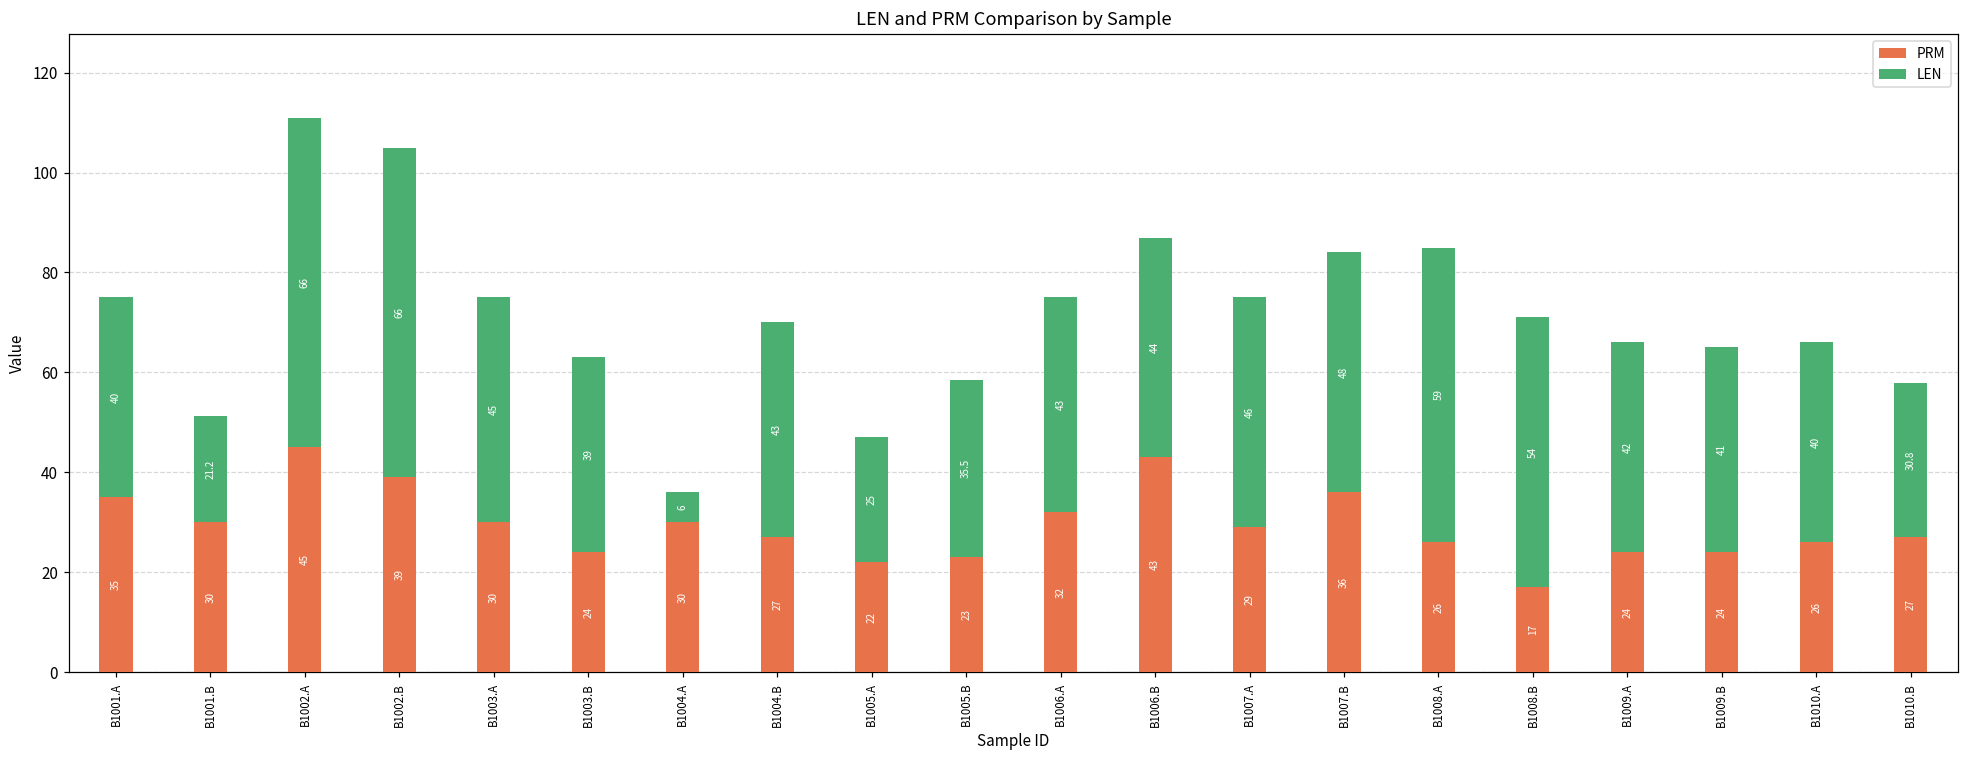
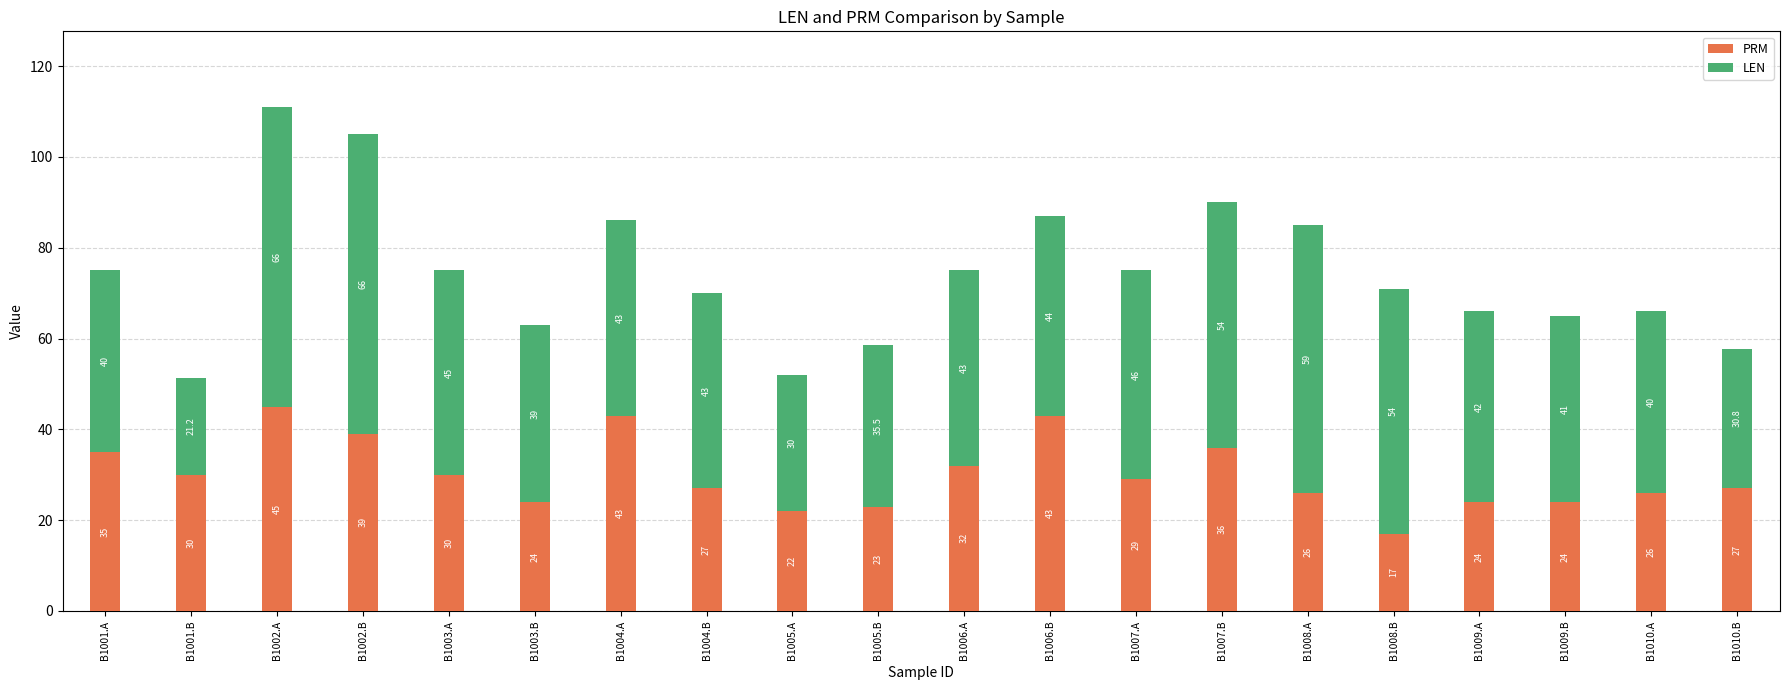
  {
    "PRM": {
      "B1001.A": 35,
      "B1001.B": 30,
      "B1002.A": 45,
      "B1002.B": 39,
      "B1003.A": 30,
      "B1003.B": 24,
-     "B1004.A": 30,
+     "B1004.A": 43,
      "B1004.B": 27,
      "B1005.A": 22,
      "B1005.B": 23,
      "B1006.A": 32,
      "B1006.B": 43,
      "B1007.A": 29,
      "B1007.B": 36,
      "B1008.A": 26,
      "B1008.B": 17,
      "B1009.A": 24,
      "B1009.B": 24,
      "B1010.A": 26,
      "B1010.B": 27
    },
    "LEN": {
      "B1001.A": 40,
      "B1001.B": 21.2,
      "B1002.A": 66,
      "B1002.B": 66,
      "B1003.A": 45,
      "B1003.B": 39,
-     "B1004.A": 6,
+     "B1004.A": 43,
      "B1004.B": 43,
-     "B1005.A": 25,
+     "B1005.A": 30,
      "B1005.B": 35.5,
      "B1006.A": 43,
      "B1006.B": 44,
      "B1007.A": 46,
-     "B1007.B": 48,
+     "B1007.B": 54,
      "B1008.A": 59,
      "B1008.B": 54,
      "B1009.A": 42,
      "B1009.B": 41,
      "B1010.A": 40,
      "B1010.B": 30.8
    }
  }
